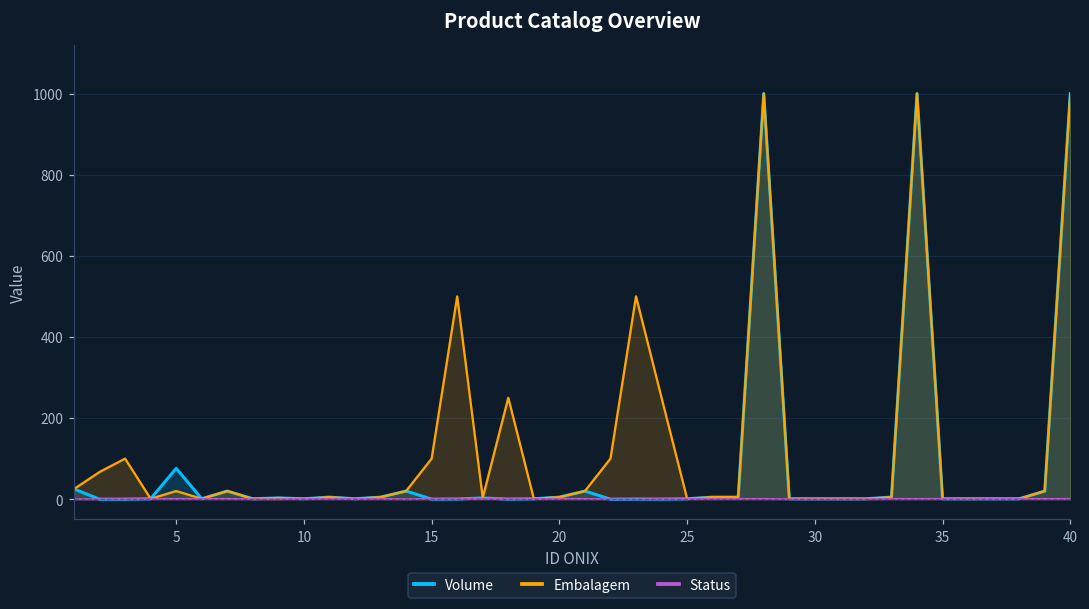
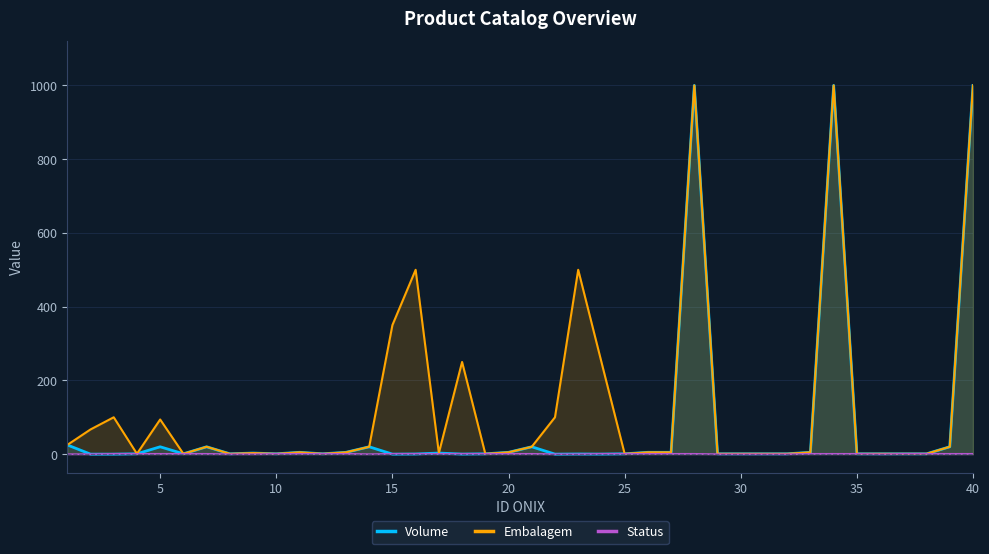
  {
    "Volume": {
-     "5": 80
+     "5": 20
    },
    "Embalagem": {
-     "5": 20,
-     "15": 100
+     "5": 90,
+     "15": 350
    },
    "Status": {
      "5": 0,
      "40": 0
    }
  }
